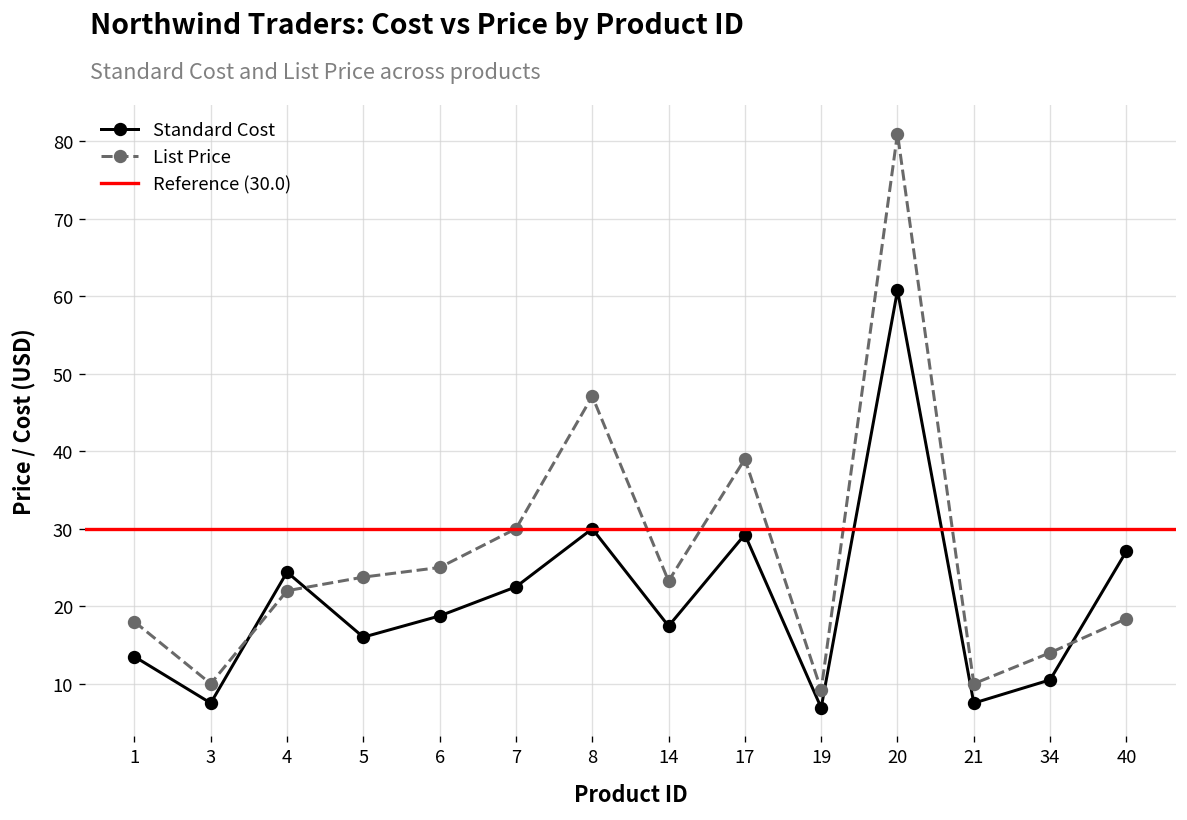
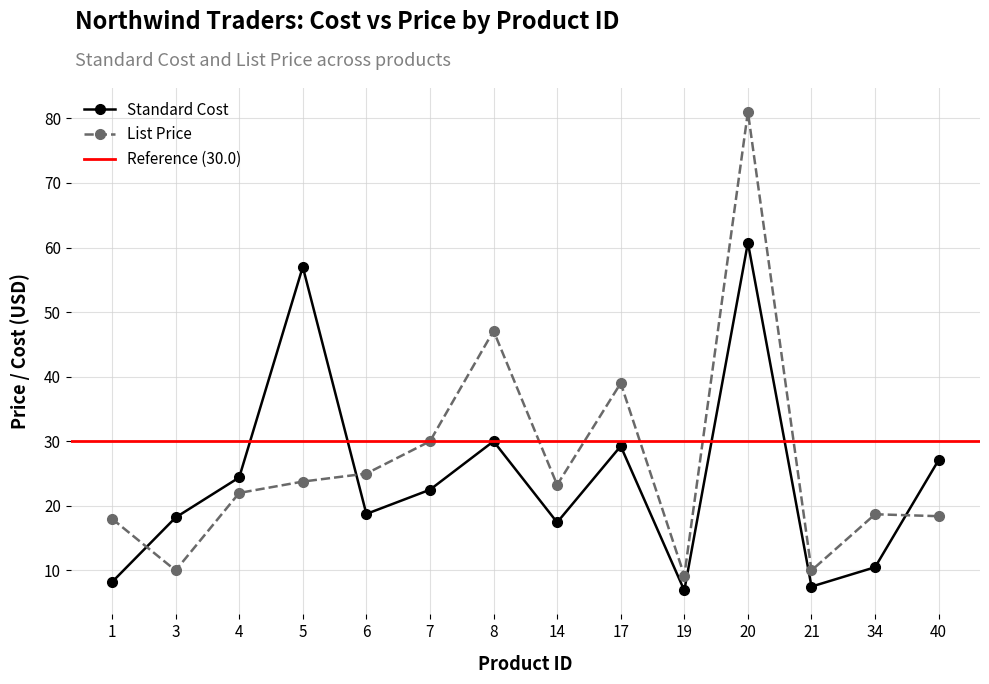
  {
    "Standard Cost": {
-     "1": 14,
-     "3": 8,
+     "1": 8,
+     "3": 18,
      "4": 24,
-     "5": 16,
+     "5": 57,
      "6": 19,
      "7": 23,
      "8": 30,
      "14": 17,
      "17": 29,
      "19": 7,
      "20": 61,
      "21": 8,
      "34": 11,
      "40": 27
    },
    "List Price": {
      "1": 18,
      "3": 10,
      "4": 22,
      "5": 24,
      "6": 25,
      "7": 30,
      "8": 47,
      "14": 23,
      "17": 39,
      "19": 9,
      "20": 81,
      "21": 10,
-     "34": 14,
+     "34": 19,
      "40": 18
    }
  }
